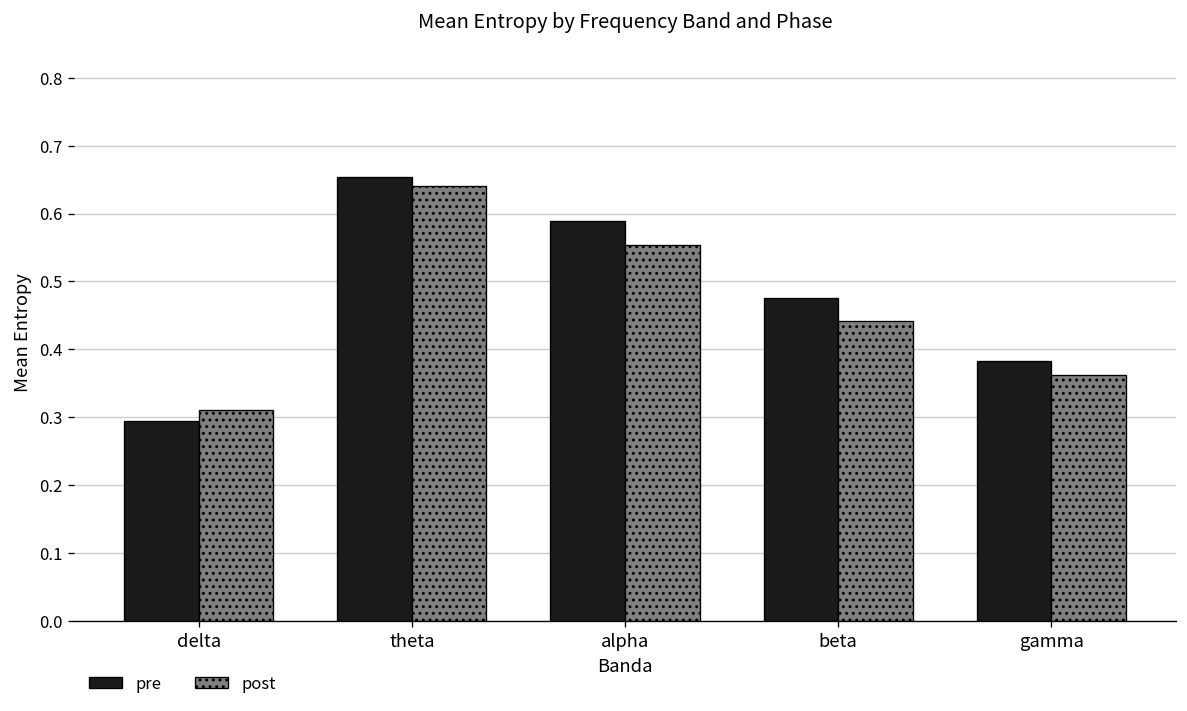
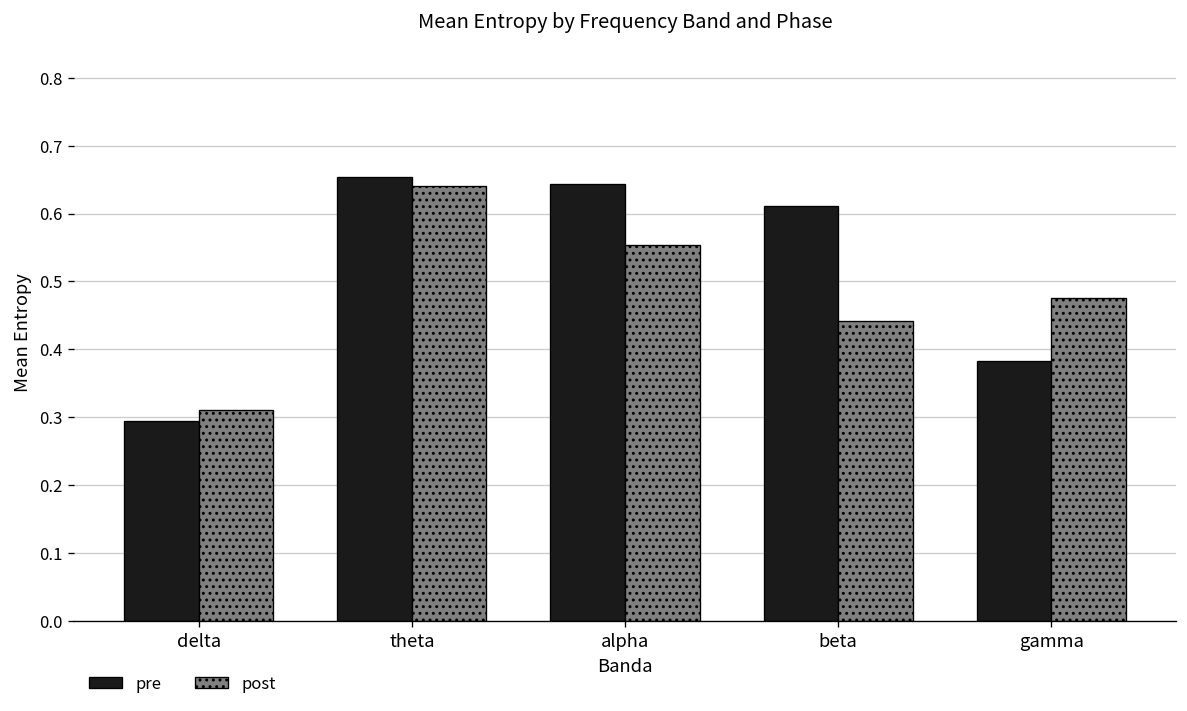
  {
    "pre": {
      "delta": 0.29,
      "theta": 0.65,
-     "alpha": 0.59,
-     "beta": 0.48,
+     "alpha": 0.64,
+     "beta": 0.61,
      "gamma": 0.38
    },
    "post": {
      "delta": 0.31,
      "theta": 0.64,
      "alpha": 0.55,
      "beta": 0.44,
-     "gamma": 0.36
+     "gamma": 0.48
    }
  }
